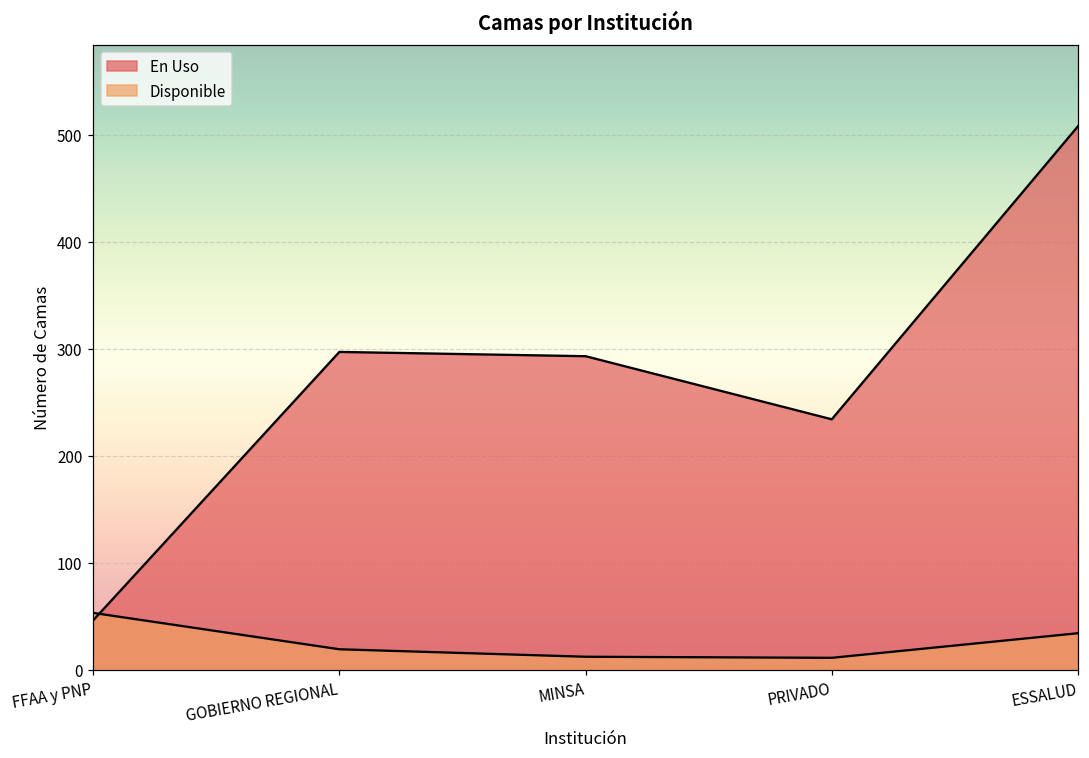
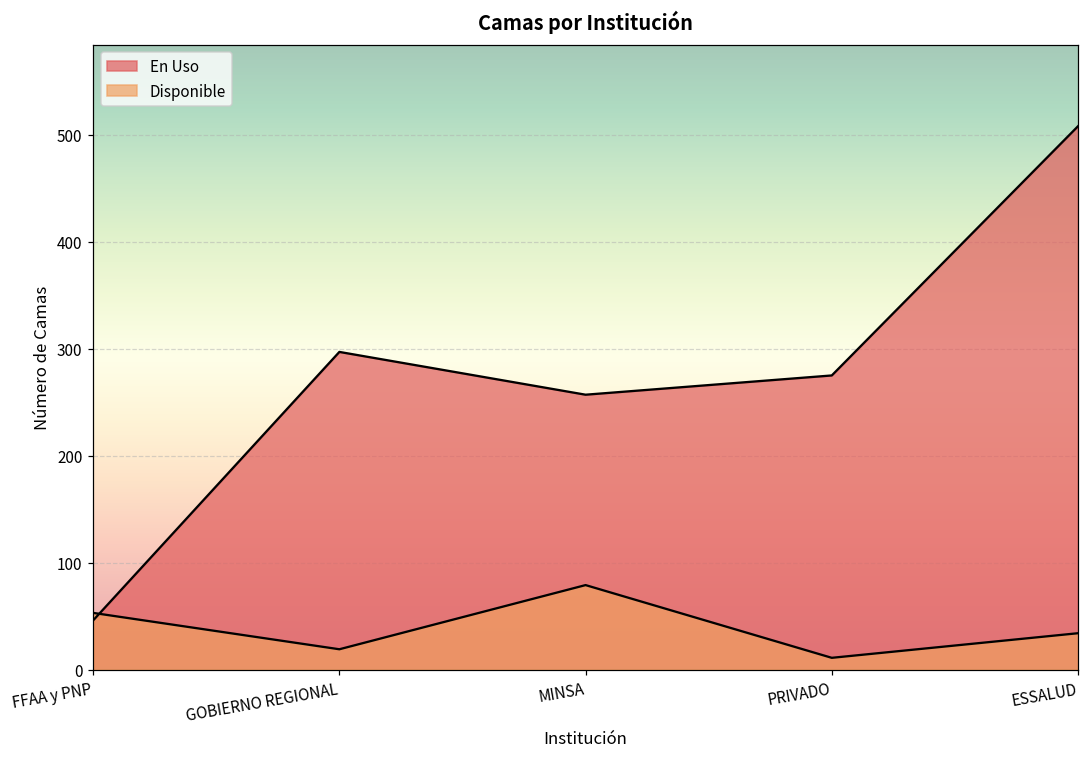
  {
    "En Uso": {
      "FFAA y PNP": 50,
      "GOBIERNO REGIONAL": 300,
-     "MINSA": 290,
-     "PRIVADO": 230,
+     "MINSA": 260,
+     "PRIVADO": 280,
      "ESSALUD": 510
    },
    "Disponible": {
      "FFAA y PNP": 50,
      "GOBIERNO REGIONAL": 20,
-     "MINSA": 10,
+     "MINSA": 80,
      "PRIVADO": 10,
      "ESSALUD": 30
    }
  }
